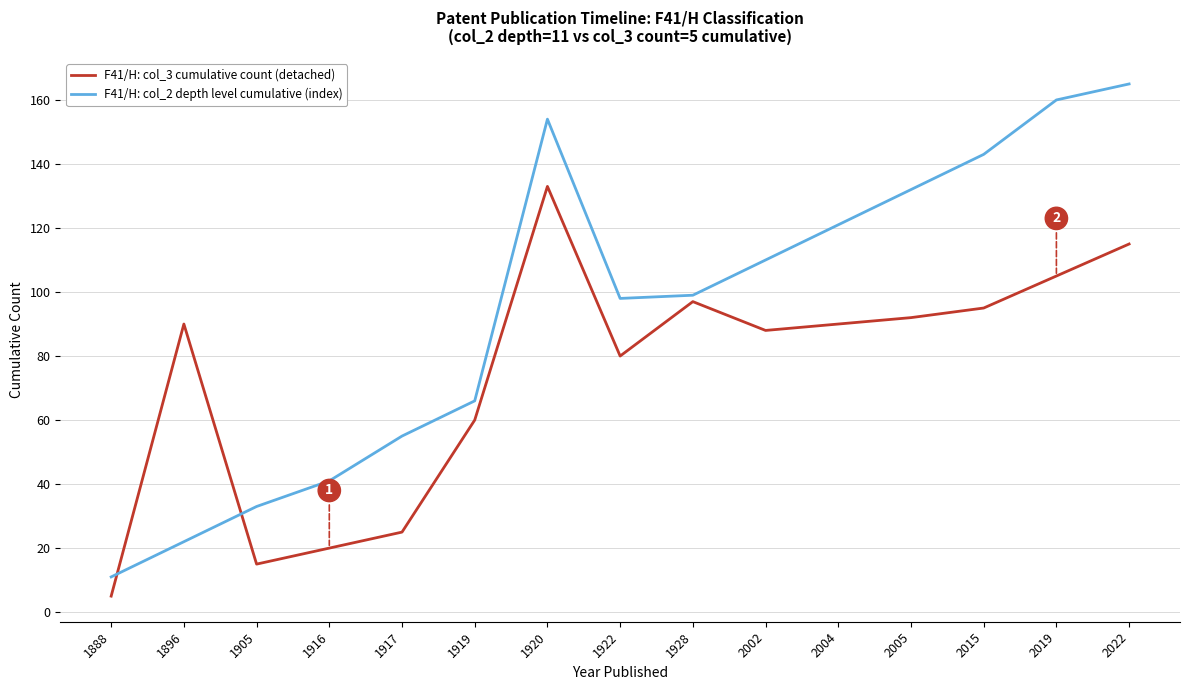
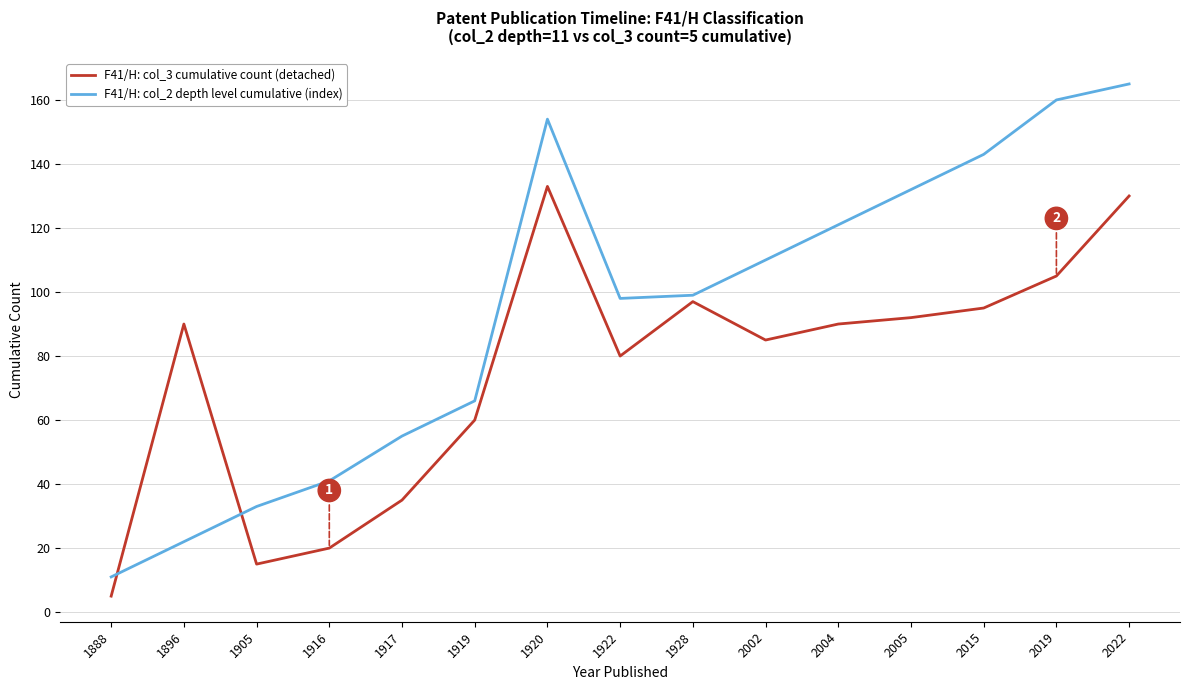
  {
    "F41/H: col_3 cumulative count (detached)": {
      "1888": 5,
      "1896": 90,
      "1905": 15,
      "1916": 20,
-     "1917": 25,
+     "1917": 35,
      "1919": 60,
      "1920": 133,
      "1922": 80,
      "1928": 97,
-     "2002": 88,
+     "2002": 85,
      "2004": 90,
      "2005": 92,
      "2015": 95,
      "2019": 105,
-     "2022": 115
+     "2022": 130
    },
    "F41/H: col_2 depth level cumulative (index)": {
      "1888": 11,
      "1896": 22,
      "1905": 33,
      "1917": 55,
      "1919": 66,
      "1920": 154,
      "1922": 98,
      "1928": 99,
      "2002": 110,
      "2004": 121,
      "2005": 132,
      "2015": 143,
      "2019": 160,
      "2022": 165
    }
  }
